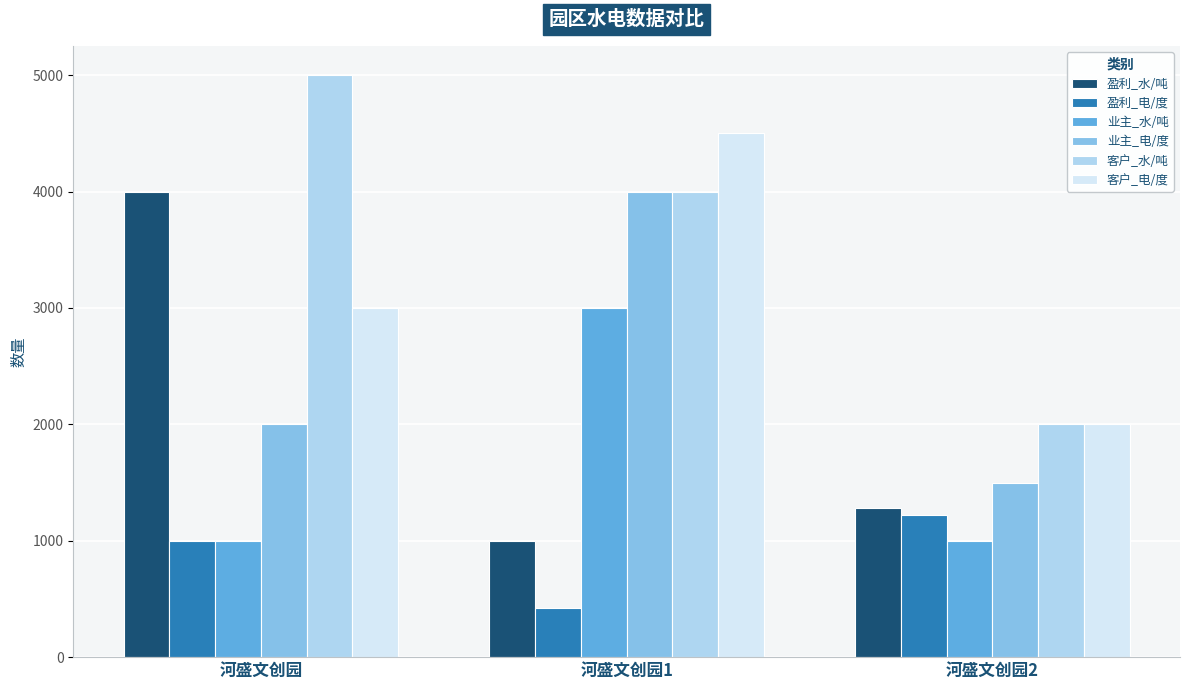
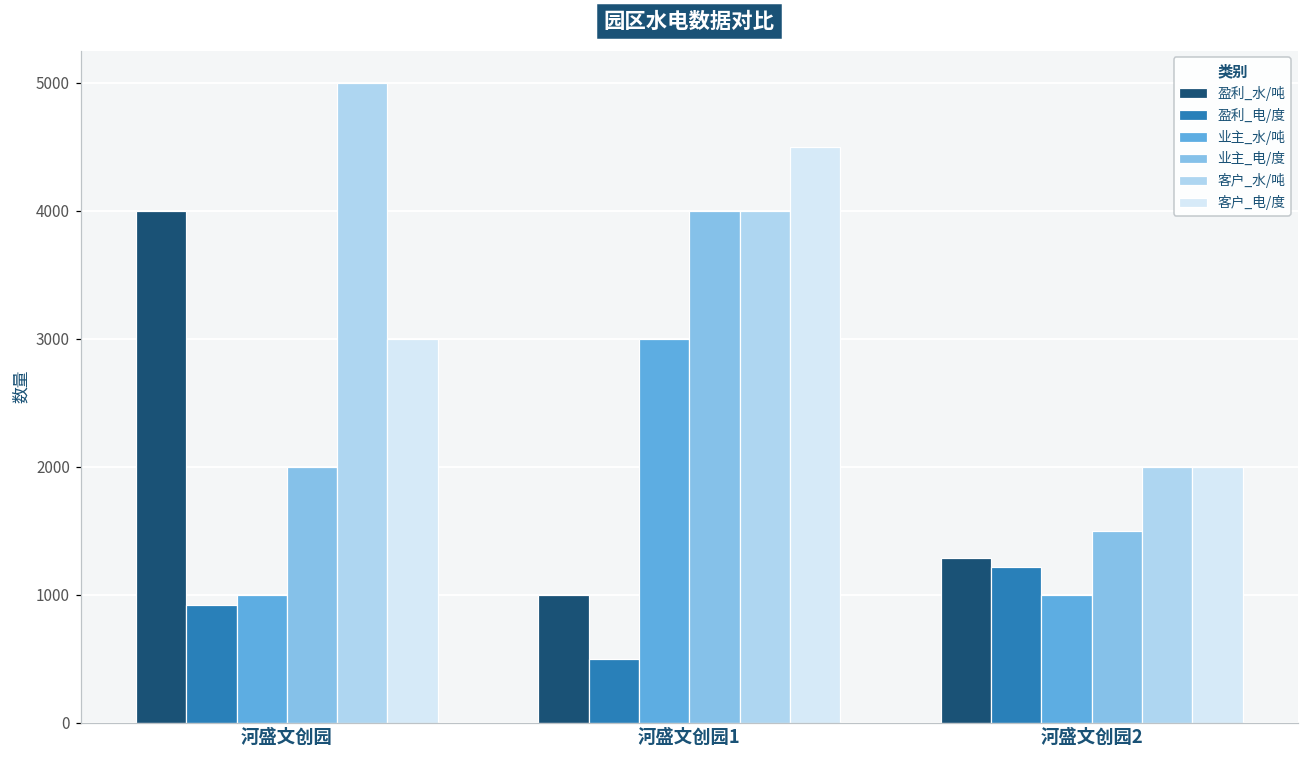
  {
    "盈利_水/吨": {
      "河盛文创园": 4000,
      "河盛文创园1": 1000,
      "河盛文创园2": 1290
    },
    "盈利_电/度": {
-     "河盛文创园": 1000,
-     "河盛文创园1": 430,
+     "河盛文创园": 920,
+     "河盛文创园1": 500,
      "河盛文创园2": 1220
    }
  }
